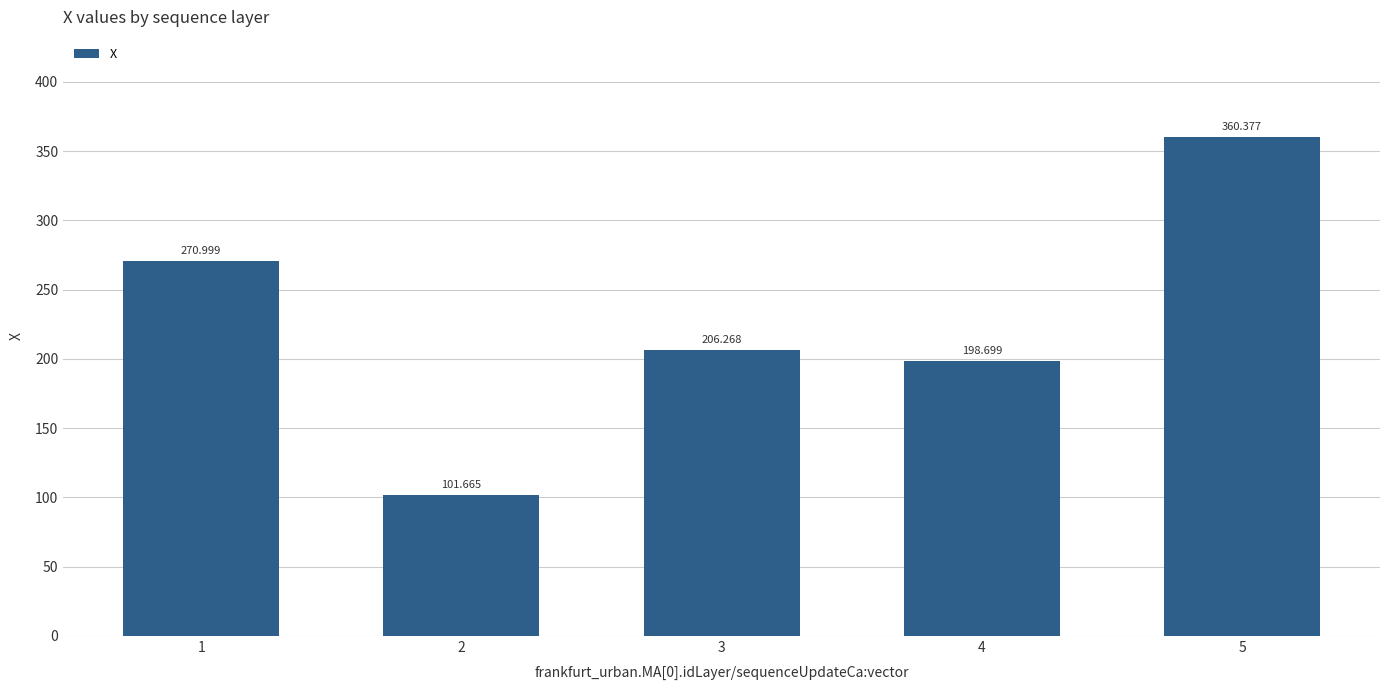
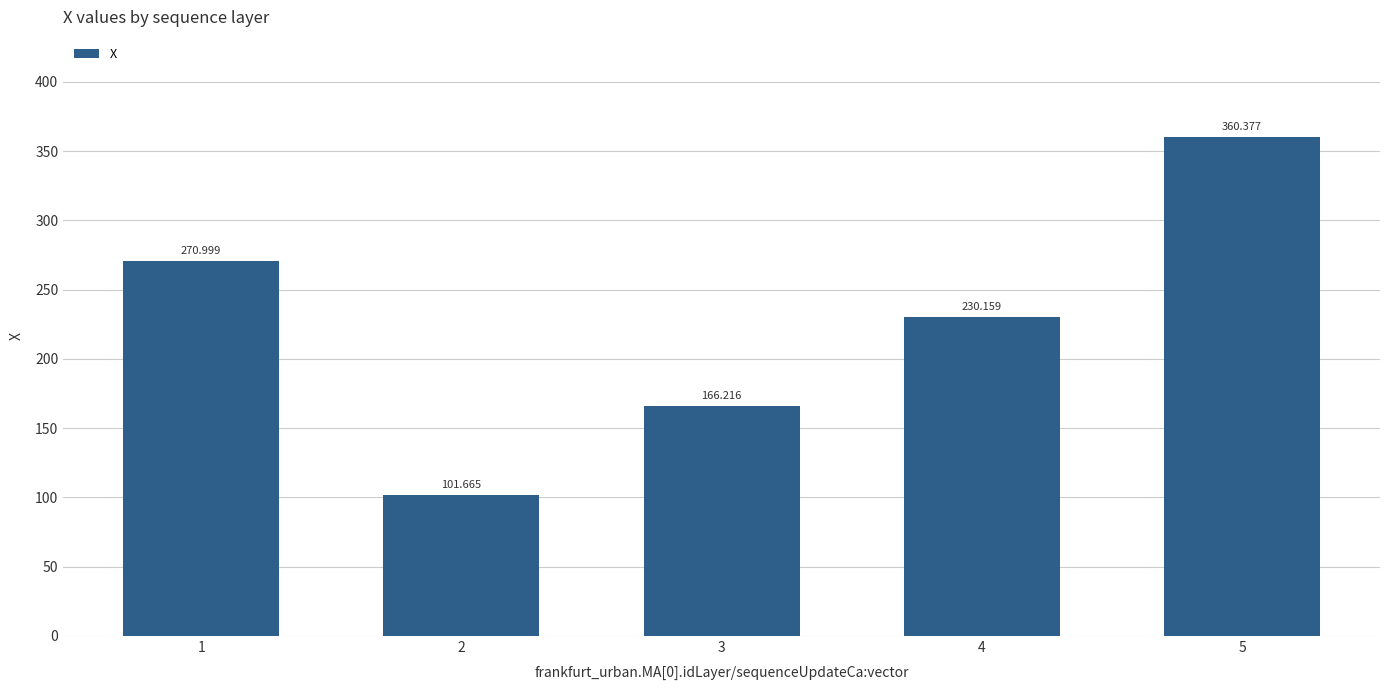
  {
    "1": 270.999,
    "2": 101.665,
-   "3": 206.268,
-   "4": 198.699,
+   "3": 166.216,
+   "4": 230.159,
    "5": 360.377
  }
